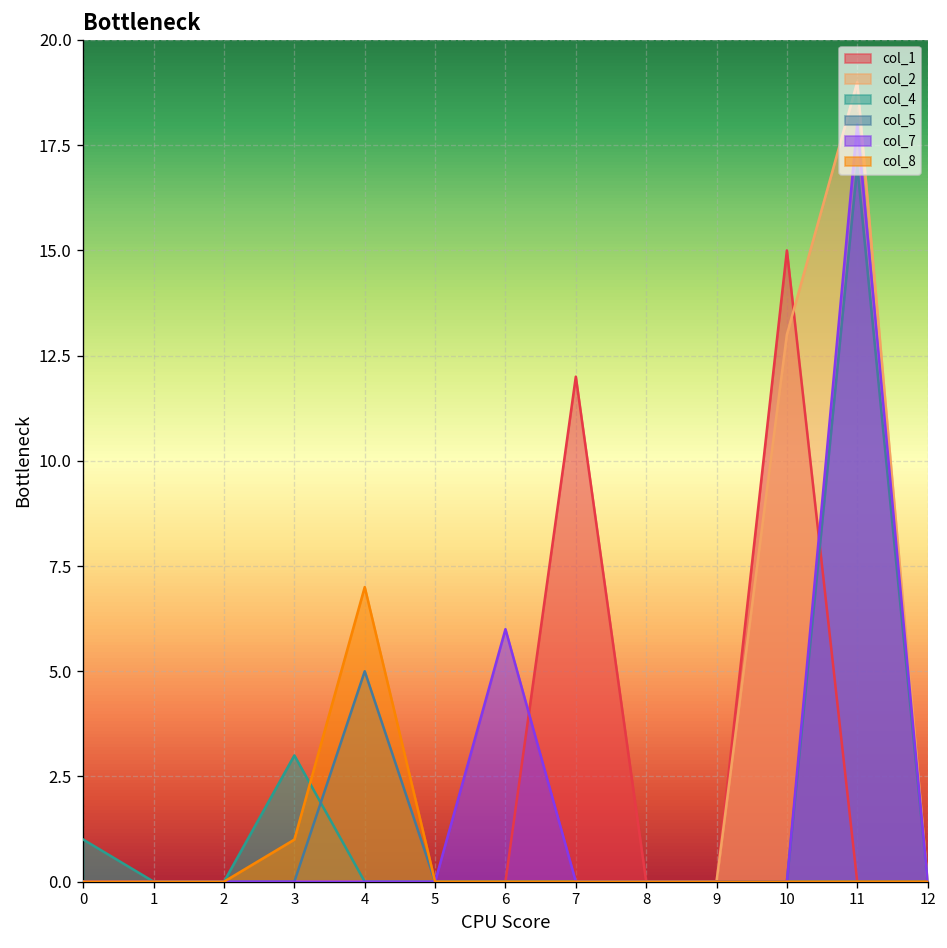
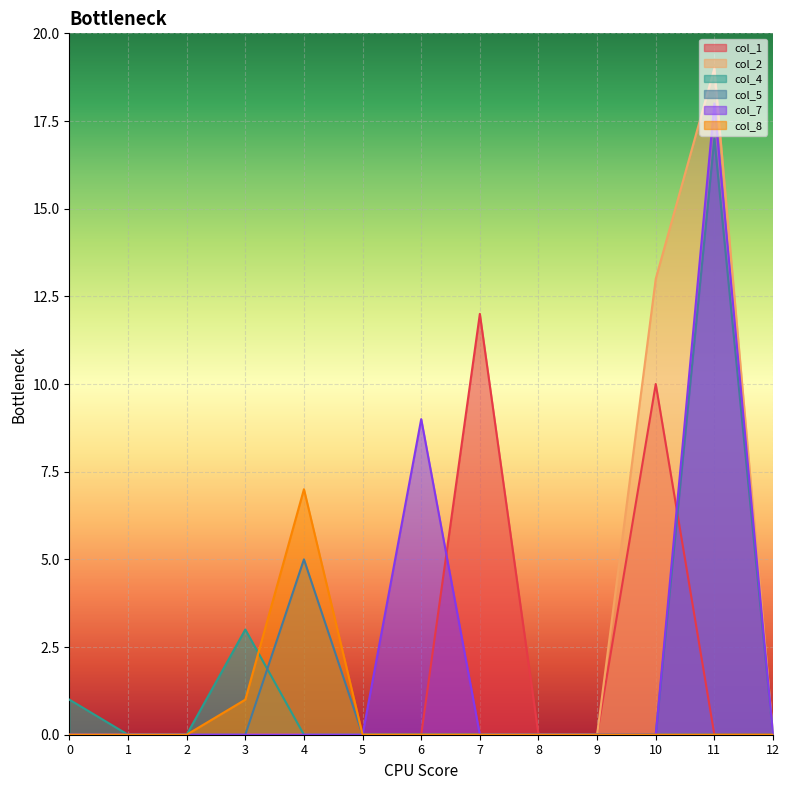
  {
    "col_1": {
      "7": 12,
-     "10": 15
+     "10": 10
    },
    "col_2": {
      "10": 13
    },
    "col_7": {
-     "6": 6
+     "6": 9
    },
    "col_8": {
      "3": 1,
      "4": 7
    }
  }
